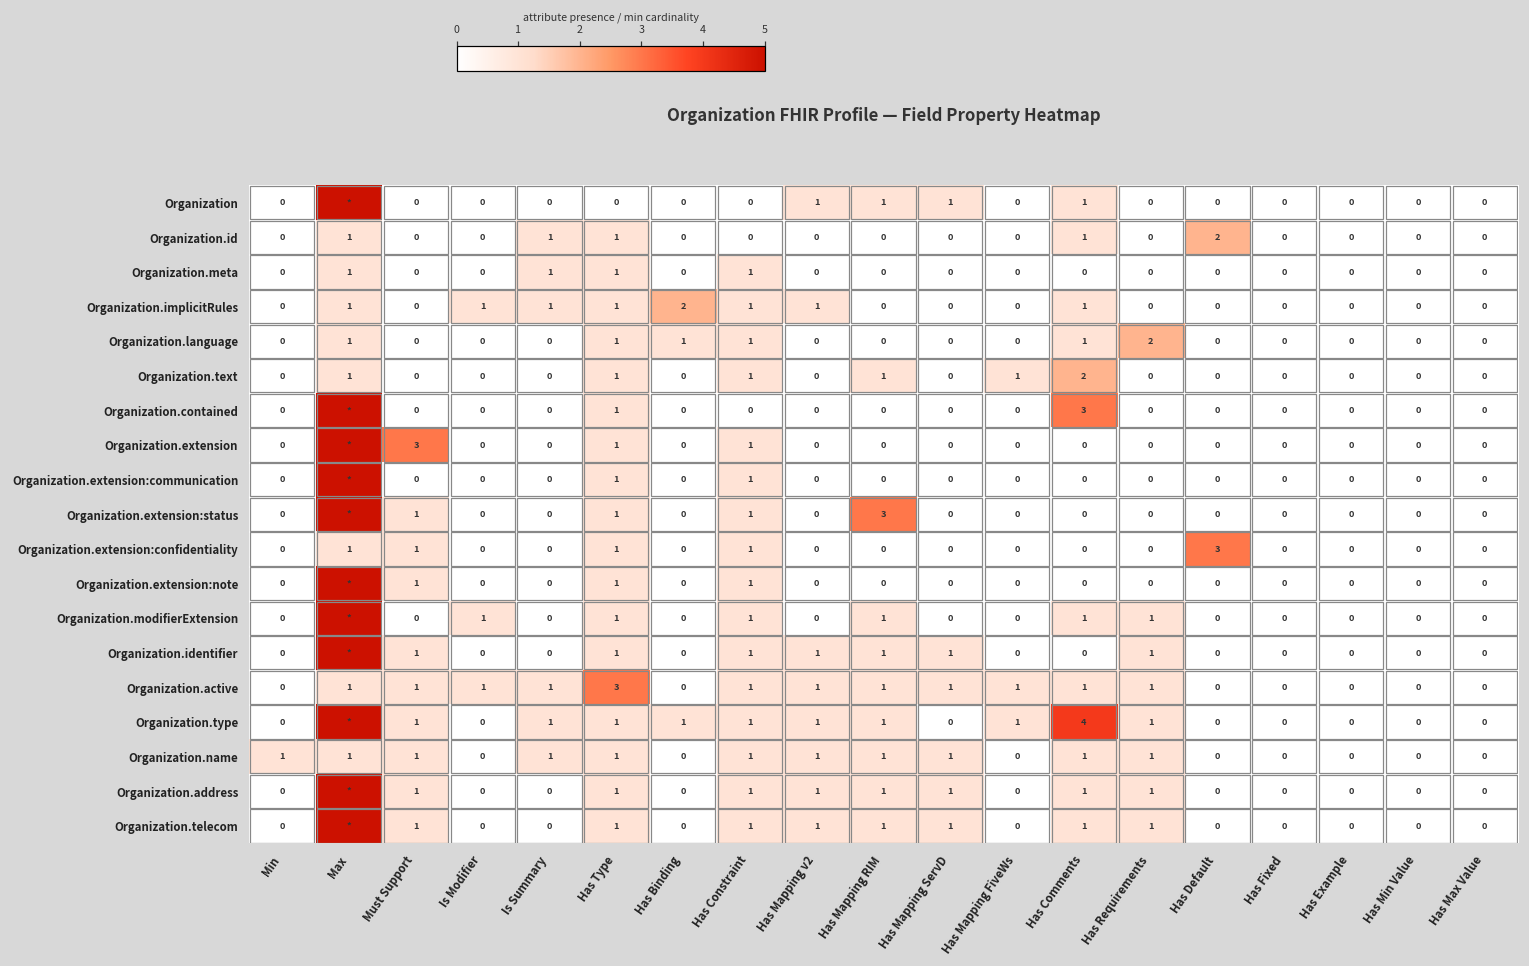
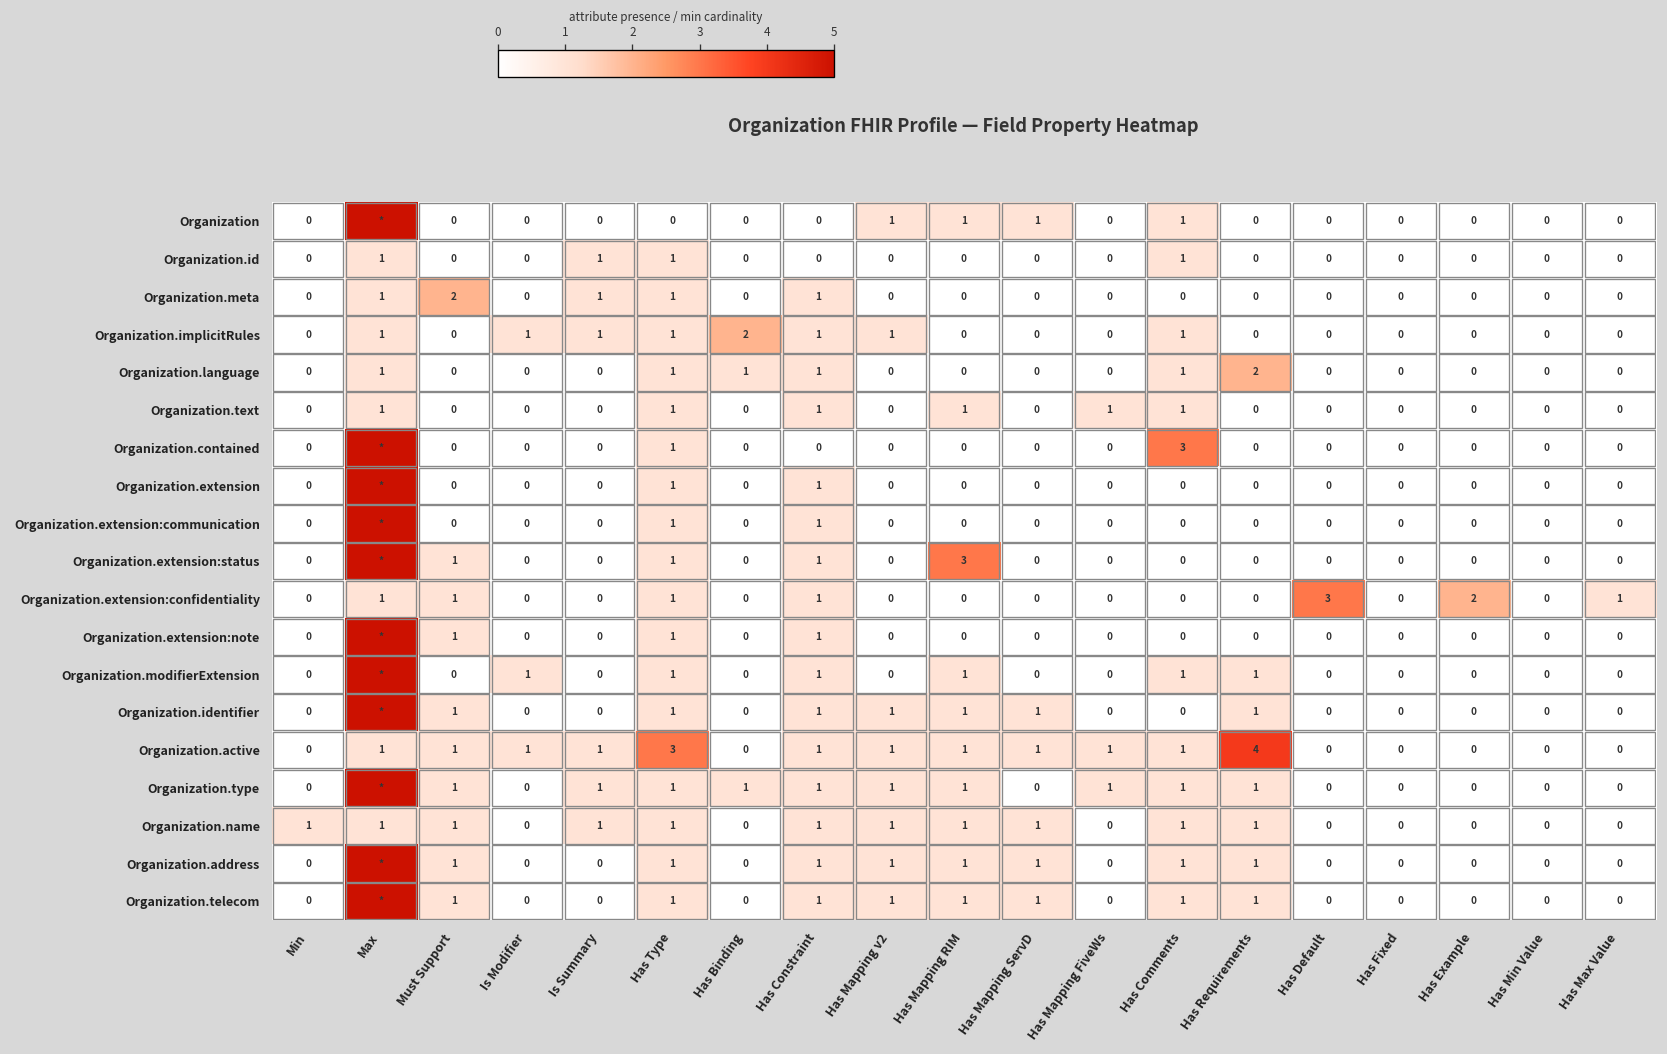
  {
    "Organization.id": {
      "Min": 0,
      "Max": 1,
      "Must Support": 0,
      "Is Modifier": 0,
      "Is Summary": 1,
      "Has Type": 1,
      "Has Binding": 0,
      "Has Constraint": 0,
      "Has Mapping v2": 0,
      "Has Mapping RIM": 0,
      "Has Mapping ServD": 0,
      "Has Mapping FiveWs": 0,
      "Has Comments": 1,
      "Has Requirements": 0,
-     "Has Default": 2,
+     "Has Default": 0,
      "Has Fixed": 0,
      "Has Example": 0,
      "Has Min Value": 0,
      "Has Max Value": 0
    },
    "Organization.meta": {
      "Min": 0,
      "Max": 1,
-     "Must Support": 0,
+     "Must Support": 2,
      "Is Modifier": 0,
      "Is Summary": 1,
      "Has Type": 1,
      "Has Binding": 0,
      "Has Constraint": 1,
      "Has Mapping v2": 0,
      "Has Mapping RIM": 0,
      "Has Mapping ServD": 0,
      "Has Mapping FiveWs": 0,
      "Has Comments": 0,
      "Has Requirements": 0,
      "Has Default": 0,
      "Has Fixed": 0,
      "Has Example": 0,
      "Has Min Value": 0,
      "Has Max Value": 0
    },
    "Organization.text": {
      "Min": 0,
      "Max": 1,
      "Must Support": 0,
      "Is Modifier": 0,
      "Is Summary": 0,
      "Has Type": 1,
      "Has Binding": 0,
      "Has Constraint": 1,
      "Has Mapping v2": 0,
      "Has Mapping RIM": 1,
      "Has Mapping ServD": 0,
      "Has Mapping FiveWs": 1,
-     "Has Comments": 2,
+     "Has Comments": 1,
      "Has Requirements": 0,
      "Has Default": 0,
      "Has Fixed": 0,
      "Has Example": 0,
      "Has Min Value": 0,
      "Has Max Value": 0
    },
    "Organization.extension": {
      "Min": 0,
-     "Must Support": 3,
+     "Must Support": 0,
      "Is Modifier": 0,
      "Is Summary": 0,
      "Has Type": 1,
      "Has Binding": 0,
      "Has Constraint": 1,
      "Has Mapping v2": 0,
      "Has Mapping RIM": 0,
      "Has Mapping ServD": 0,
      "Has Mapping FiveWs": 0,
      "Has Comments": 0,
      "Has Requirements": 0,
      "Has Default": 0,
      "Has Fixed": 0,
      "Has Example": 0,
      "Has Min Value": 0,
      "Has Max Value": 0
    },
    "Organization.extension:confidentiality": {
      "Min": 0,
      "Max": 1,
      "Must Support": 1,
      "Is Modifier": 0,
      "Is Summary": 0,
      "Has Type": 1,
      "Has Binding": 0,
      "Has Constraint": 1,
      "Has Mapping v2": 0,
      "Has Mapping RIM": 0,
      "Has Mapping ServD": 0,
      "Has Mapping FiveWs": 0,
      "Has Comments": 0,
      "Has Requirements": 0,
      "Has Default": 3,
      "Has Fixed": 0,
-     "Has Example": 0,
+     "Has Example": 2,
      "Has Min Value": 0,
-     "Has Max Value": 0
+     "Has Max Value": 1
    },
    "Organization.active": {
      "Min": 0,
      "Max": 1,
      "Must Support": 1,
      "Is Modifier": 1,
      "Is Summary": 1,
      "Has Type": 3,
      "Has Binding": 0,
      "Has Constraint": 1,
      "Has Mapping v2": 1,
      "Has Mapping RIM": 1,
      "Has Mapping ServD": 1,
      "Has Mapping FiveWs": 1,
      "Has Comments": 1,
-     "Has Requirements": 1,
+     "Has Requirements": 4,
      "Has Default": 0,
      "Has Fixed": 0,
      "Has Example": 0,
      "Has Min Value": 0,
      "Has Max Value": 0
    },
    "Organization.type": {
      "Min": 0,
      "Must Support": 1,
      "Is Modifier": 0,
      "Is Summary": 1,
      "Has Type": 1,
      "Has Binding": 1,
      "Has Constraint": 1,
      "Has Mapping v2": 1,
      "Has Mapping RIM": 1,
      "Has Mapping ServD": 0,
      "Has Mapping FiveWs": 1,
-     "Has Comments": 4,
+     "Has Comments": 1,
      "Has Requirements": 1,
      "Has Default": 0,
      "Has Fixed": 0,
      "Has Example": 0,
      "Has Min Value": 0,
      "Has Max Value": 0
    }
  }
